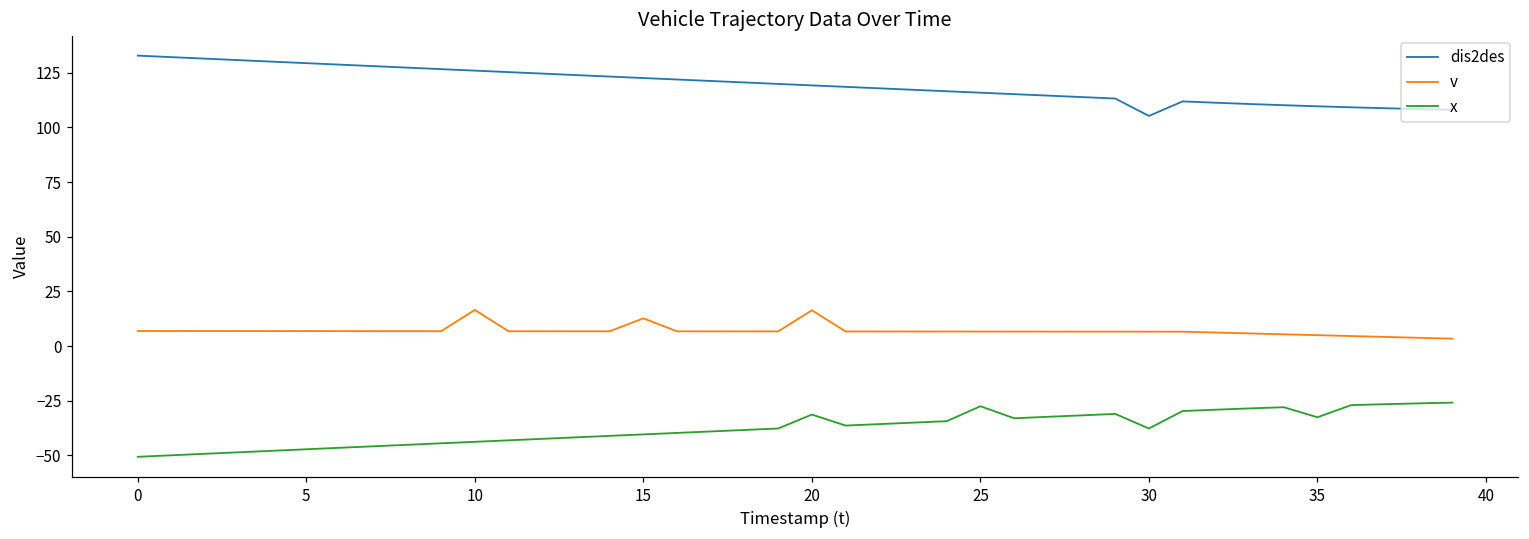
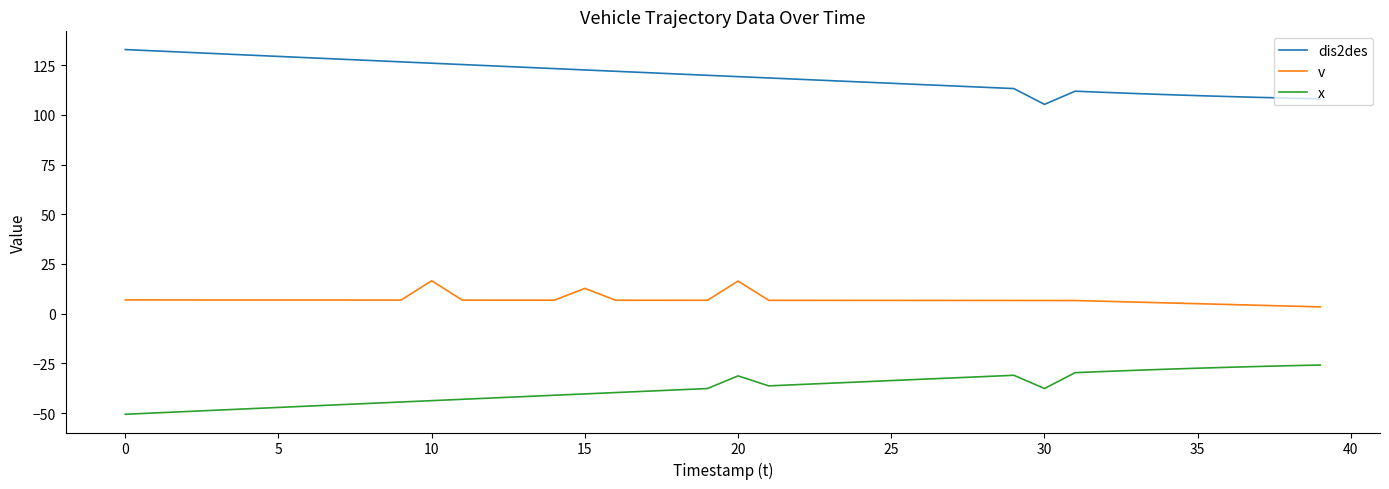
  {
    "dis2des": {
      "0": 133,
      "5": 129,
      "10": 126,
      "15": 123,
      "20": 119,
      "25": 116,
      "30": 105,
      "35": 110
    },
    "v": {
      "0": 7,
      "5": 7,
      "10": 17,
      "15": 13,
      "20": 16,
      "25": 7,
      "30": 7,
      "35": 5
    },
    "x": {
      "0": -51,
      "5": -47,
      "10": -44,
      "15": -40,
      "20": -31,
-     "25": -27,
+     "25": -34,
      "30": -38,
-     "35": -33
+     "35": -27
    }
  }
